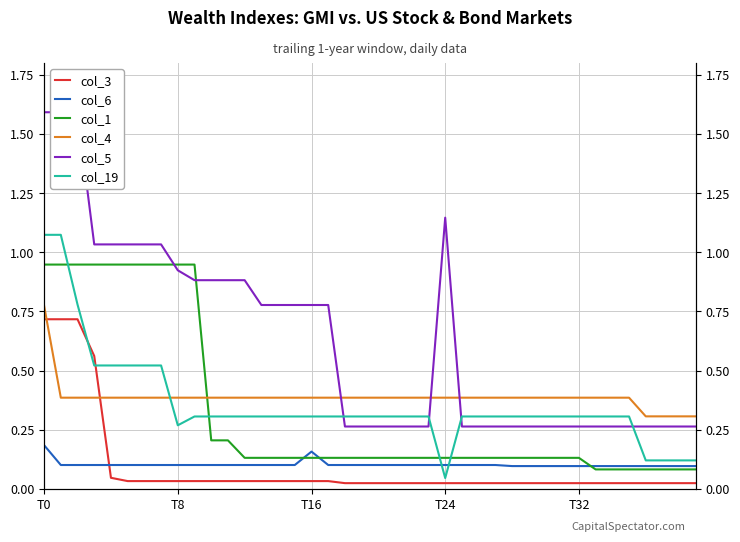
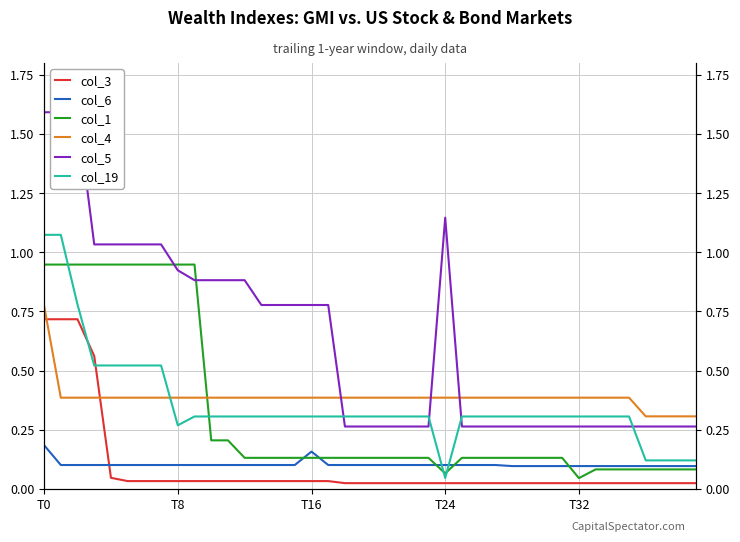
  {
    "col_3": {
      "T0": 0.72,
      "T8": 0.03,
      "T16": 0.03,
      "T24": 0.02,
      "T32": 0.02
    },
    "col_6": {
      "T0": 0.18,
      "T8": 0.10,
      "T16": 0.16,
      "T24": 0.10,
      "T32": 0.10
    },
    "col_1": {
      "T0": 0.95,
      "T8": 0.95,
      "T16": 0.13,
-     "T24": 0.13,
-     "T32": 0.13
+     "T24": 0.07,
+     "T32": 0.05
    },
    "col_4": {
      "T0": 0.77,
      "T8": 0.39,
      "T16": 0.39,
      "T24": 0.39,
      "T32": 0.39
    },
    "col_5": {
      "T0": 1.59,
      "T8": 0.92,
      "T16": 0.78,
      "T24": 1.15,
      "T32": 0.26
    },
    "col_19": {
      "T0": 1.07,
      "T8": 0.27,
      "T16": 0.31,
      "T24": 0.05,
      "T32": 0.31
    }
  }
